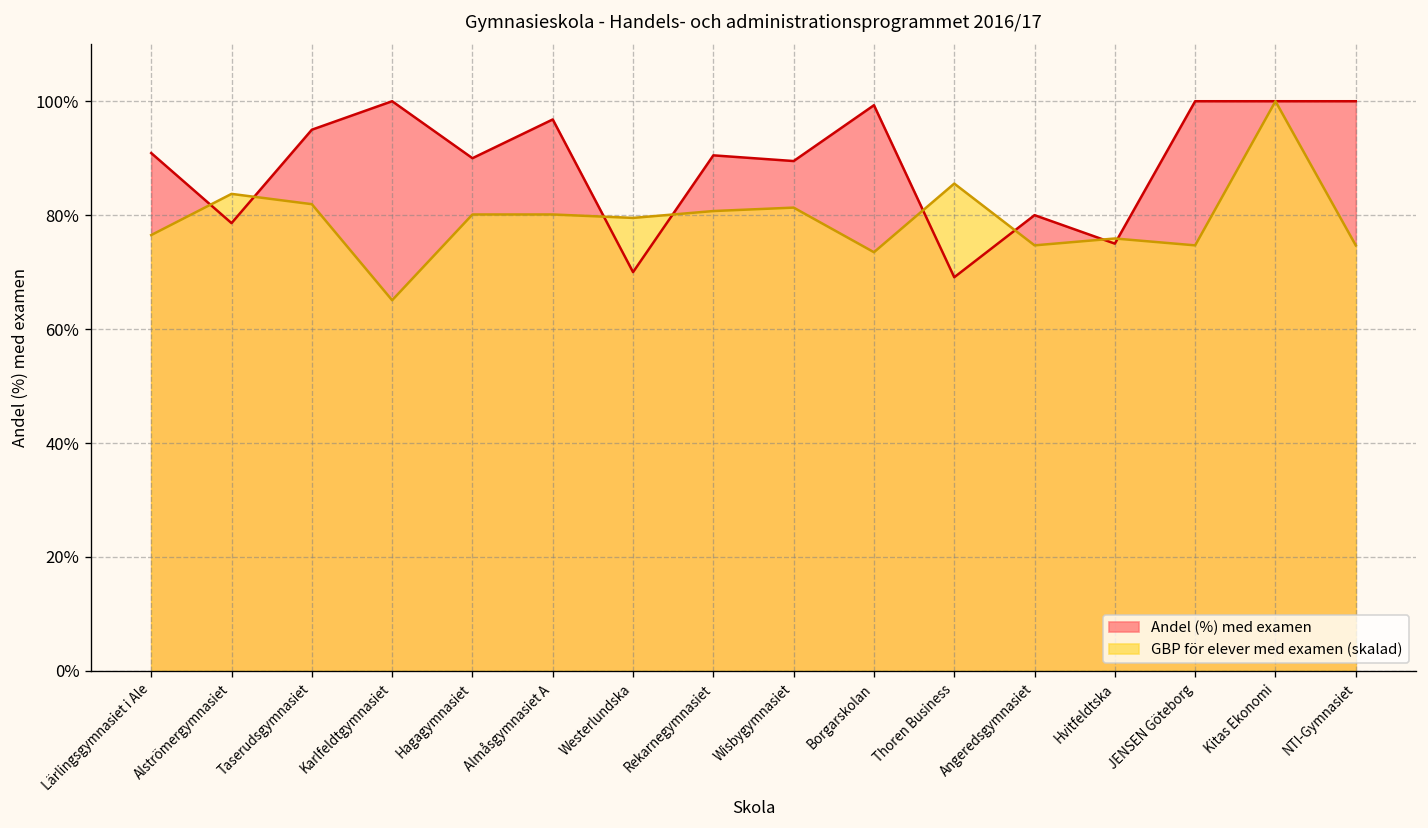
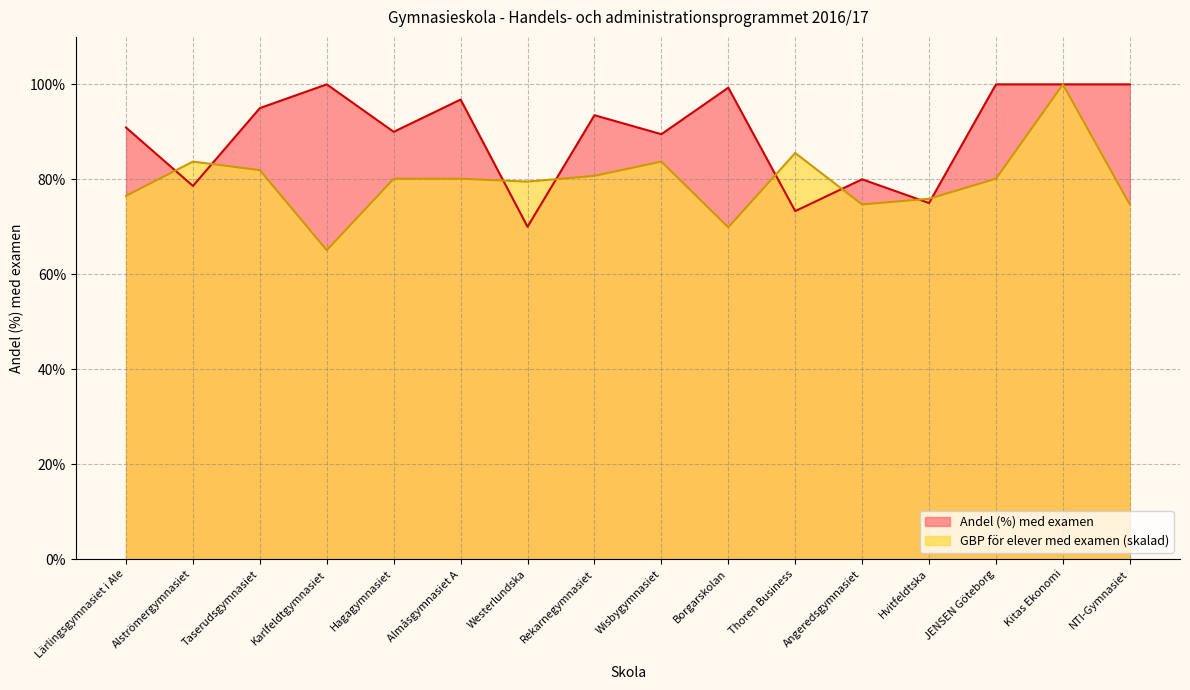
  {
    "Andel (%) med examen": {
      "Lärlingsgymnasiet i Ale": "91%",
      "Alströmergymnasiet": "79%",
      "Taserudsgymnasiet": "95%",
      "Karlfeldtgymnasiet": "100%",
      "Hagagymnasiet": "90%",
      "Almåsgymnasiet A": "97%",
      "Westerlundska": "70%",
-     "Rekarnegymnasiet": "91%",
+     "Rekarnegymnasiet": "94%",
      "Wisbygymnasiet": "90%",
      "Borgarskolan": "99%",
-     "Thoren Business": "69%",
+     "Thoren Business": "73%",
      "Angeredsgymnasiet": "80%",
      "Hvitfeldtska": "75%",
      "JENSEN Göteborg": "100%",
      "NTI-Gymnasiet": "100%"
    },
    "GBP för elever med examen (skalad)": {
      "Lärlingsgymnasiet i Ale": "77%",
      "Alströmergymnasiet": "84%",
      "Taserudsgymnasiet": "82%",
      "Karlfeldtgymnasiet": "65%",
      "Hagagymnasiet": "80%",
      "Almåsgymnasiet A": "80%",
      "Westerlundska": "80%",
      "Rekarnegymnasiet": "81%",
-     "Wisbygymnasiet": "81%",
-     "Borgarskolan": "73%",
+     "Wisbygymnasiet": "84%",
+     "Borgarskolan": "70%",
      "Thoren Business": "86%",
      "Angeredsgymnasiet": "75%",
      "Hvitfeldtska": "76%",
-     "JENSEN Göteborg": "75%",
+     "JENSEN Göteborg": "80%",
      "NTI-Gymnasiet": "75%"
    }
  }
